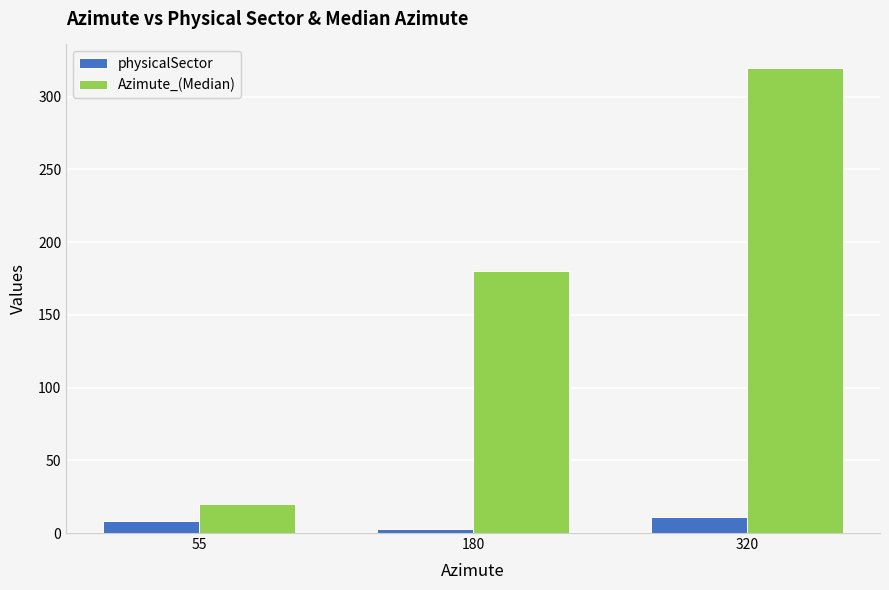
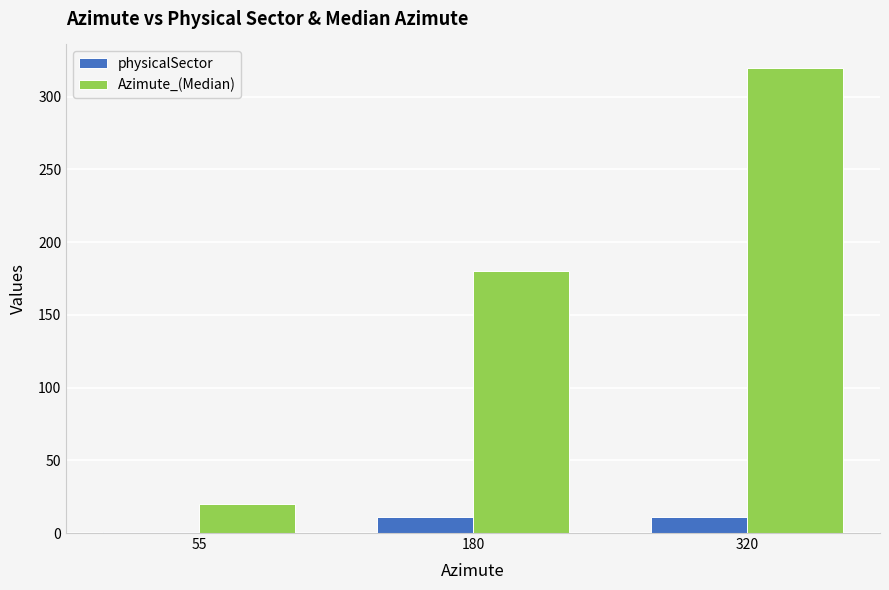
  {
    "physicalSector": {
-     "55": 8,
-     "180": 3,
+     "55": 1,
+     "180": 11,
      "320": 11
    },
    "Azimute_(Median)": {
      "55": 20,
      "180": 180,
      "320": 320
    }
  }
